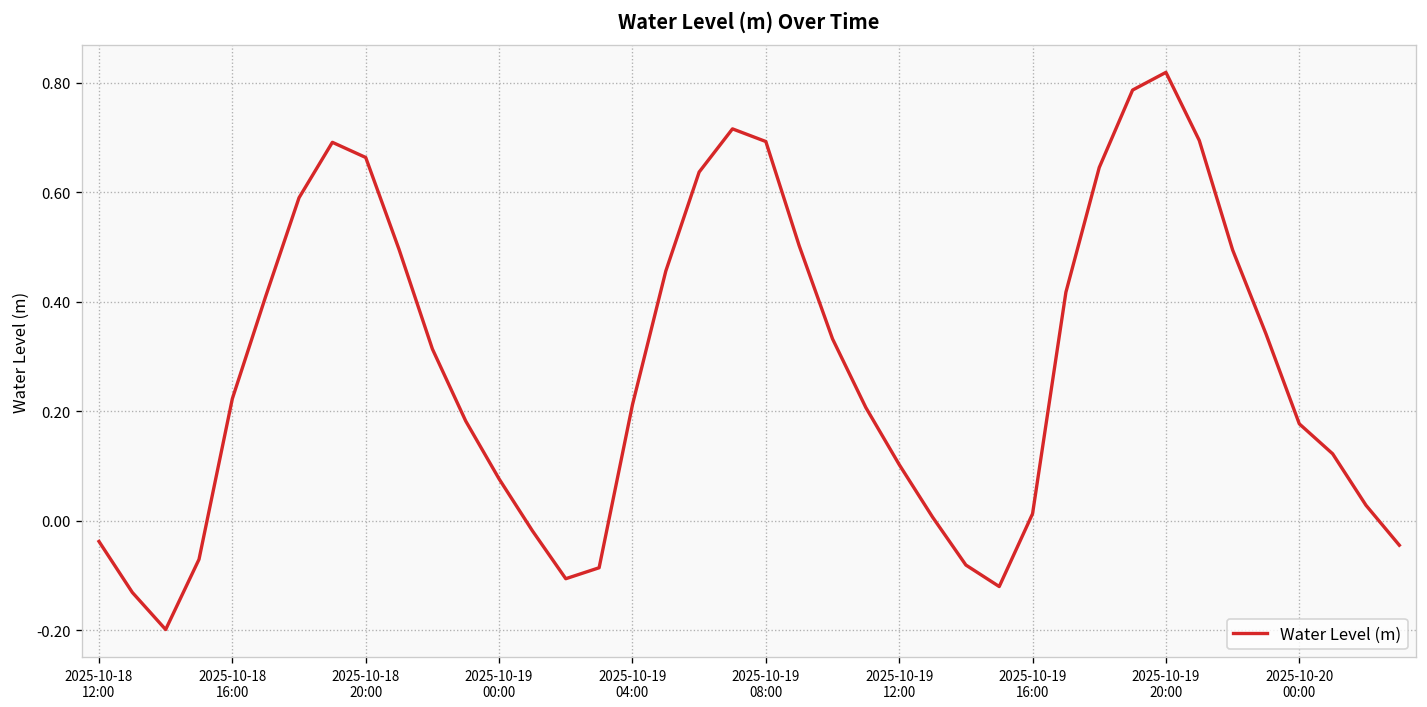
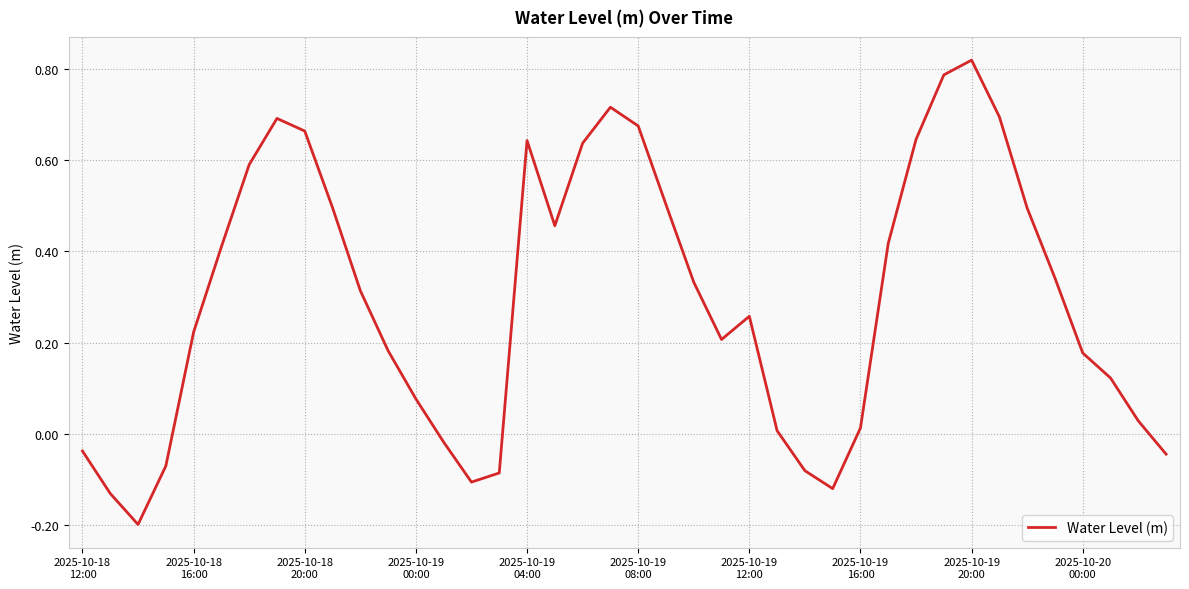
  {
    "2025-10-18 12:00": -0.04,
    "2025-10-18 16:00": 0.22,
    "2025-10-18 20:00": 0.66,
    "2025-10-19 00:00": 0.08,
-   "2025-10-19 04:00": 0.21,
-   "2025-10-19 08:00": 0.69,
-   "2025-10-19 12:00": 0.10,
+   "2025-10-19 04:00": 0.64,
+   "2025-10-19 08:00": 0.67,
+   "2025-10-19 12:00": 0.26,
    "2025-10-19 16:00": 0.01,
    "2025-10-19 20:00": 0.82,
    "2025-10-20 00:00": 0.18
  }
